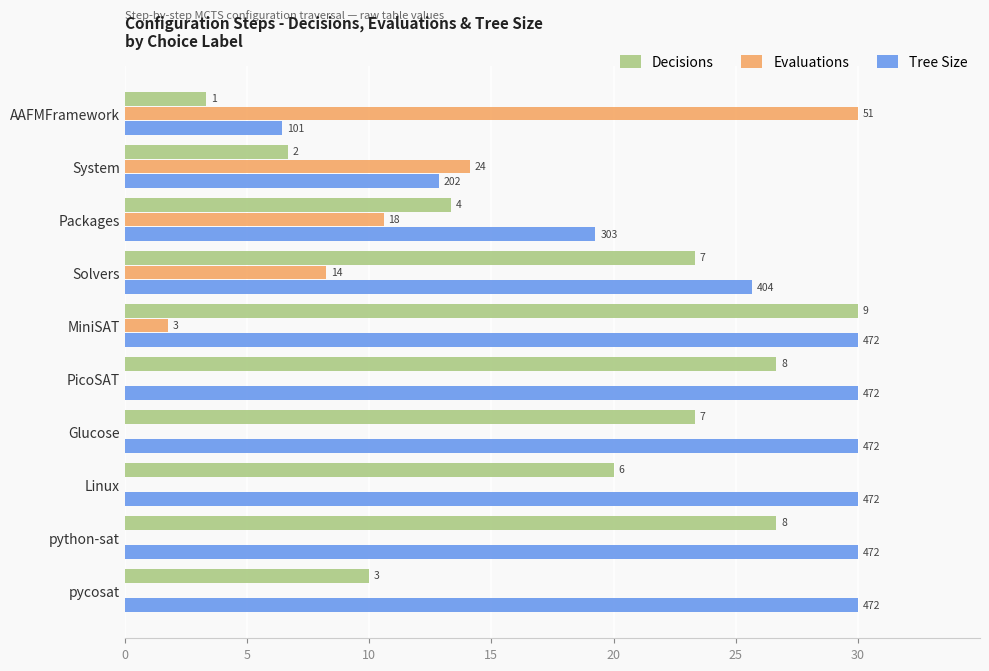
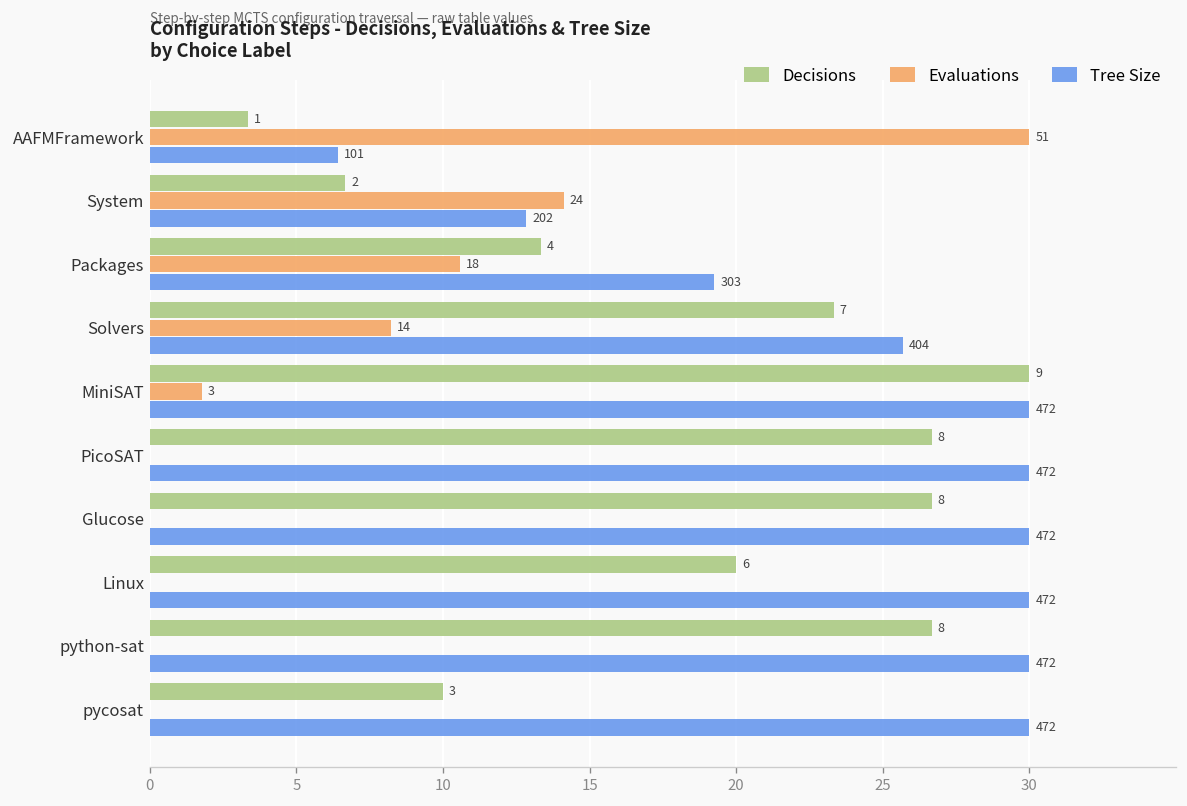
  {
    "Decisions": {
-     "Glucose": 7
+     "Glucose": 8
    },
    "Evaluations": {
      "PicoSAT": 0.0,
      "Glucose": 0.0,
      "Linux": 0.0,
      "python-sat": 0.0,
      "pycosat": 0.0
    }
  }
